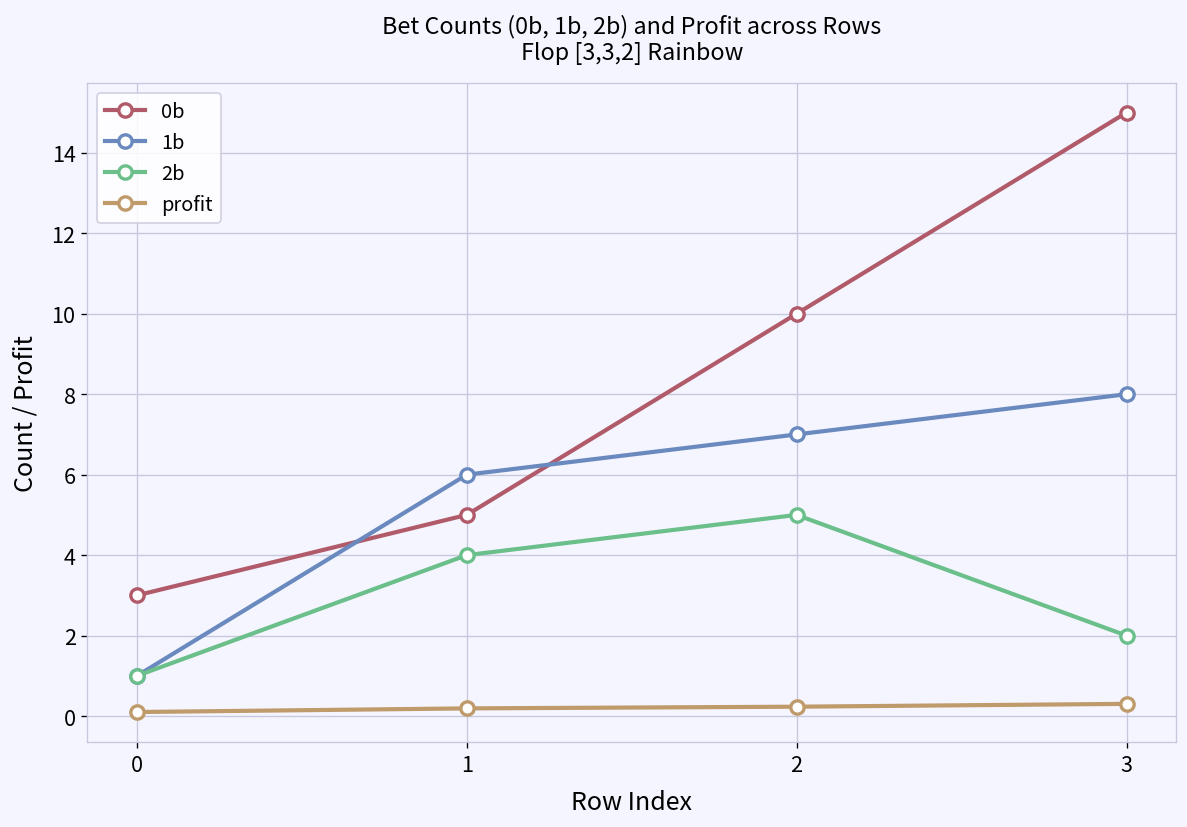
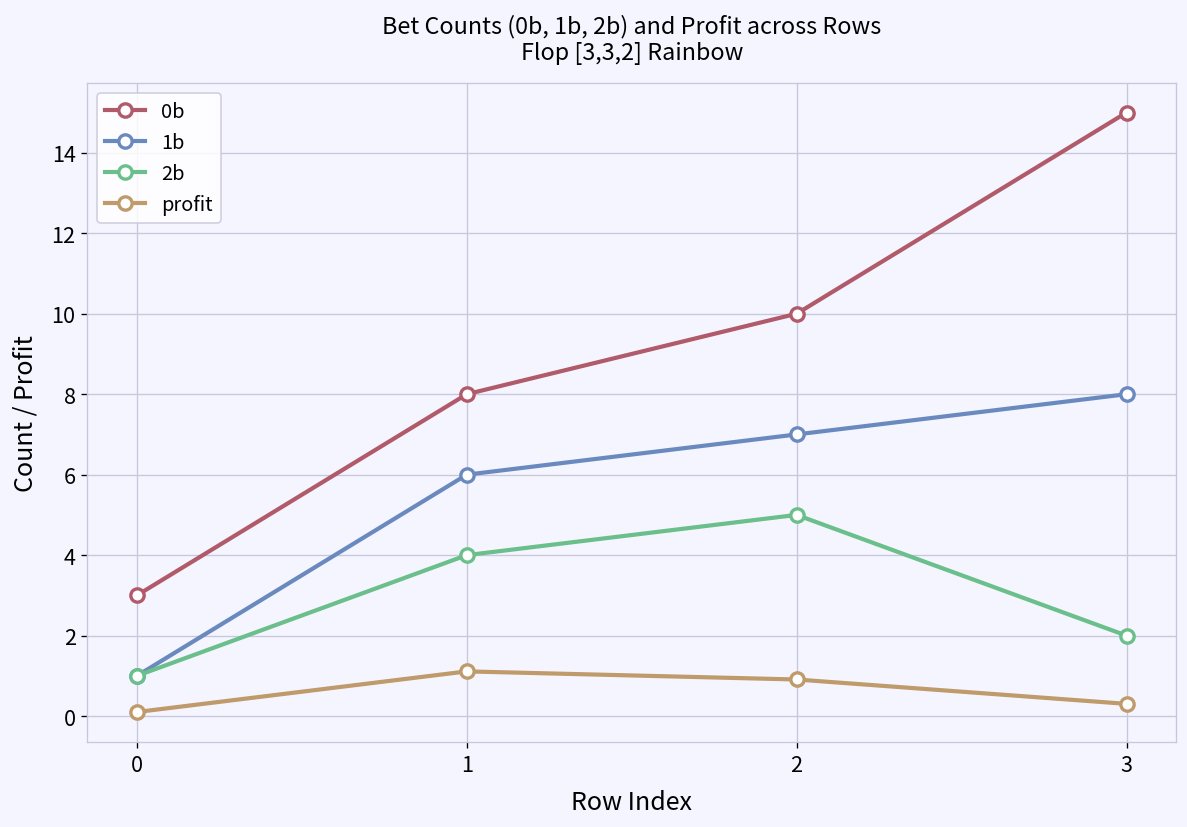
  {
    "0b": {
      "0": 3,
-     "1": 5,
+     "1": 8,
      "2": 10,
      "3": 15
    },
    "1b": {
      "1": 6.0,
      "2": 7.0,
      "3": 8.0
    },
    "2b": {
      "1": 4.0,
      "2": 5.0,
      "3": 2.0
    },
    "profit": {
      "0": 0.1,
-     "1": 0.2,
-     "2": 0.2,
+     "1": 1.1,
+     "2": 0.9,
      "3": 0.3
    }
  }
